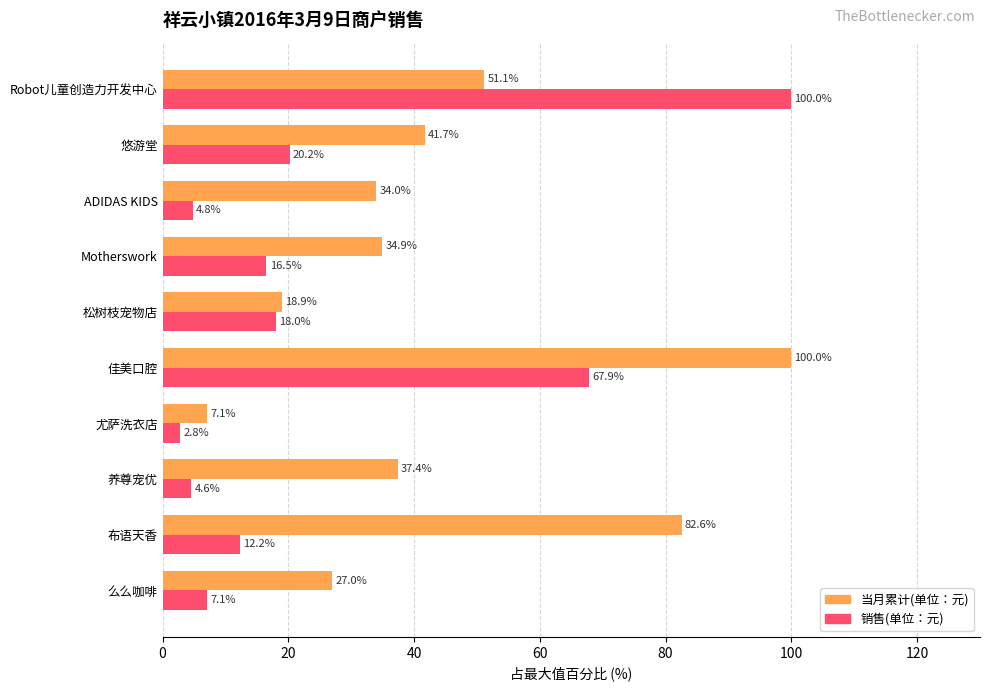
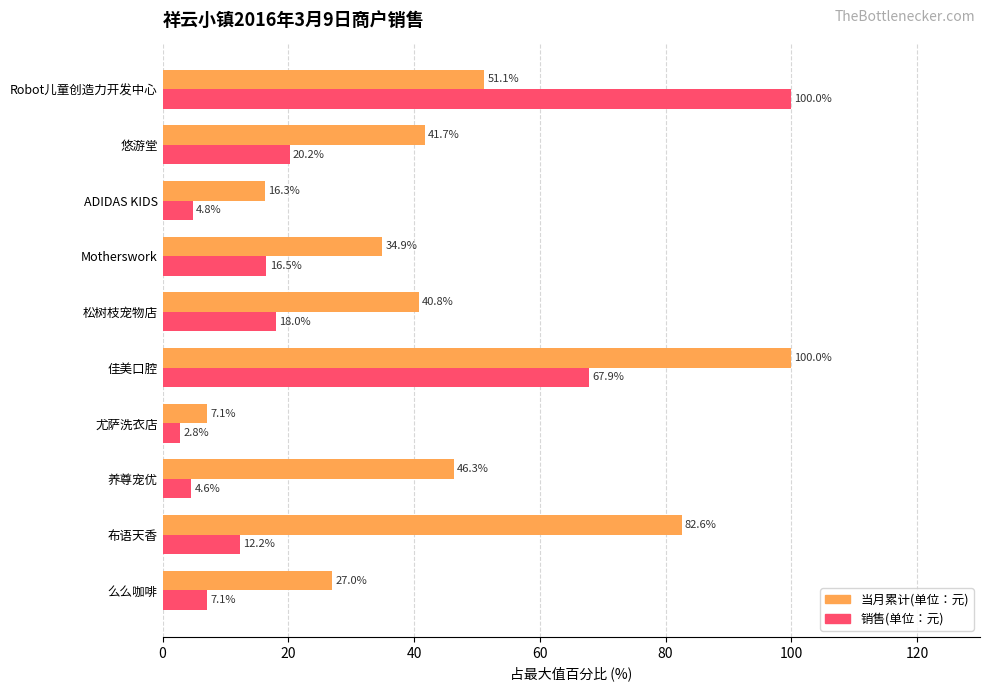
  {
    "当月累计(单位：元)": {
      "Robot儿童创造力开发中心": "51.1%",
      "悠游堂": "41.7%",
-     "ADIDAS KIDS": "34.0%",
+     "ADIDAS KIDS": "16.3%",
      "Motherswork": "34.9%",
-     "松树枝宠物店": "18.9%",
+     "松树枝宠物店": "40.8%",
      "佳美口腔": "100.0%",
      "尤萨洗衣店": "7.1%",
-     "养尊宠优": "37.4%",
+     "养尊宠优": "46.3%",
      "布语天香": "82.6%",
      "么么咖啡": "27.0%"
    },
    "销售(单位：元)": {
      "Robot儿童创造力开发中心": "100.0%",
      "悠游堂": "20.2%",
      "ADIDAS KIDS": "4.8%",
      "Motherswork": "16.5%",
      "松树枝宠物店": "18.0%",
      "佳美口腔": "67.9%",
      "尤萨洗衣店": "2.8%",
      "养尊宠优": "4.6%",
      "布语天香": "12.2%",
      "么么咖啡": "7.1%"
    }
  }
